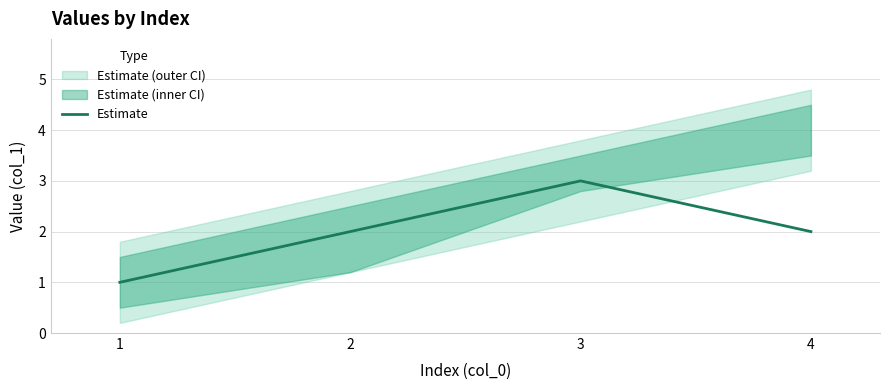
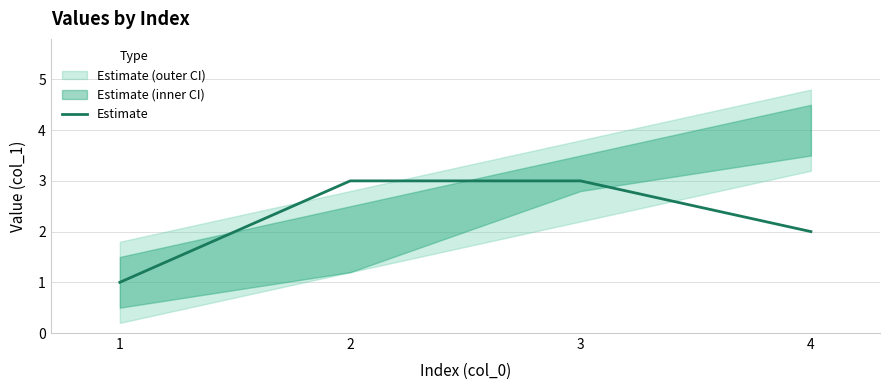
  {
    "Estimate": {
      "1": 1,
-     "2": 2,
+     "2": 3,
      "3": 3,
      "4": 2
    }
  }
